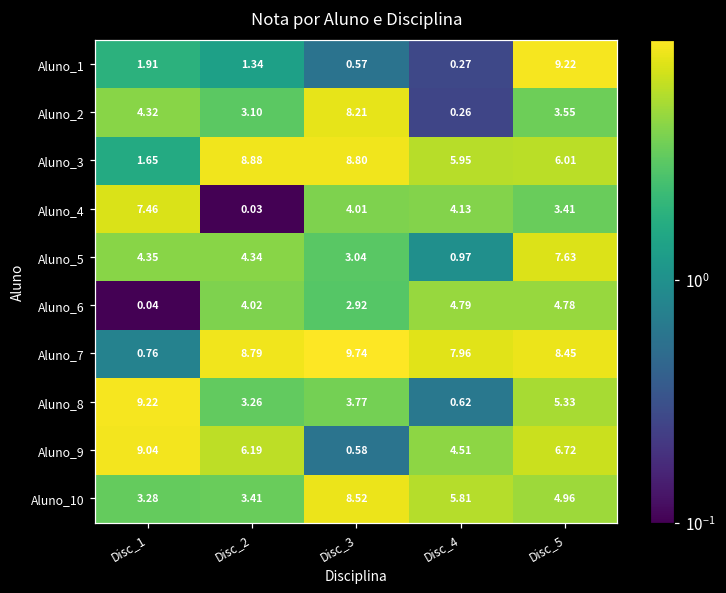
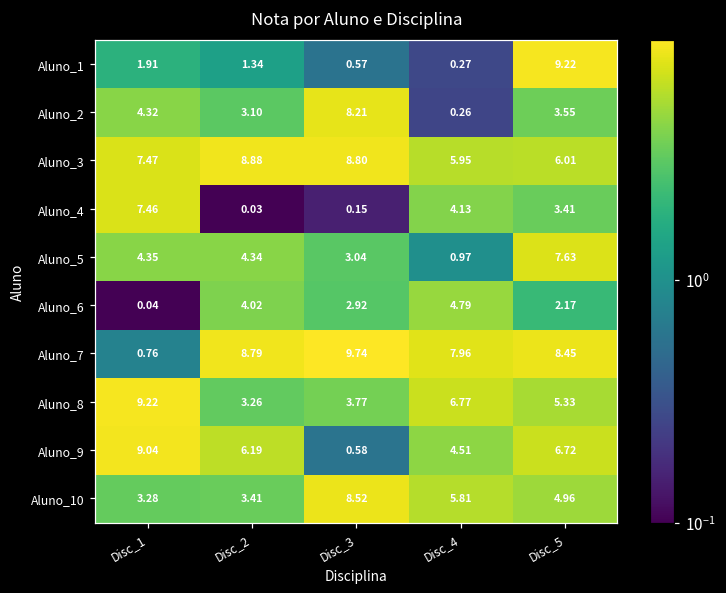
  {
    "Aluno_1": {
      "Disc_1": 1.91,
      "Disc_2": 1.34,
      "Disc_3": 0.57,
      "Disc_4": 0.27,
      "Disc_5": 9.22
    },
    "Aluno_2": {
      "Disc_1": 4.32,
      "Disc_2": 3.10,
      "Disc_3": 8.21,
      "Disc_4": 0.26,
      "Disc_5": 3.55
    },
    "Aluno_3": {
-     "Disc_1": 1.65,
+     "Disc_1": 7.47,
      "Disc_2": 8.88,
      "Disc_3": 8.80,
      "Disc_4": 5.95,
      "Disc_5": 6.01
    },
    "Aluno_4": {
      "Disc_1": 7.46,
      "Disc_2": 0.03,
-     "Disc_3": 4.01,
+     "Disc_3": 0.15,
      "Disc_4": 4.13,
      "Disc_5": 3.41
    },
    "Aluno_5": {
      "Disc_1": 4.35,
      "Disc_2": 4.34,
      "Disc_3": 3.04,
      "Disc_4": 0.97,
      "Disc_5": 7.63
    },
    "Aluno_6": {
      "Disc_1": 0.04,
      "Disc_2": 4.02,
      "Disc_3": 2.92,
      "Disc_4": 4.79,
-     "Disc_5": 4.78
+     "Disc_5": 2.17
    },
    "Aluno_7": {
      "Disc_1": 0.76,
      "Disc_2": 8.79,
      "Disc_3": 9.74,
      "Disc_4": 7.96,
      "Disc_5": 8.45
    },
    "Aluno_8": {
      "Disc_1": 9.22,
      "Disc_2": 3.26,
      "Disc_3": 3.77,
-     "Disc_4": 0.62,
+     "Disc_4": 6.77,
      "Disc_5": 5.33
    },
    "Aluno_9": {
      "Disc_1": 9.04,
      "Disc_2": 6.19,
      "Disc_3": 0.58,
      "Disc_4": 4.51,
      "Disc_5": 6.72
    },
    "Aluno_10": {
      "Disc_1": 3.28,
      "Disc_2": 3.41,
      "Disc_3": 8.52,
      "Disc_4": 5.81,
      "Disc_5": 4.96
    }
  }
